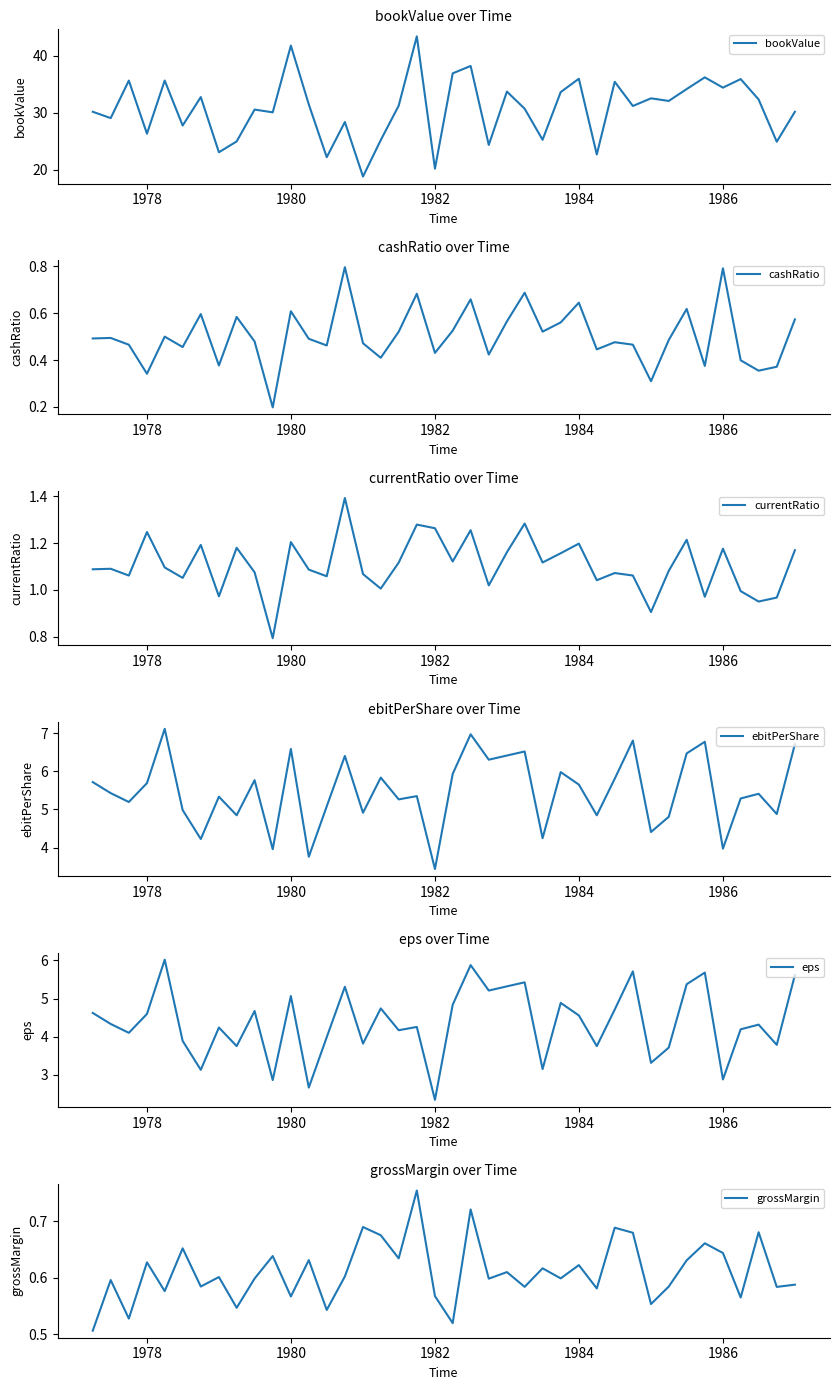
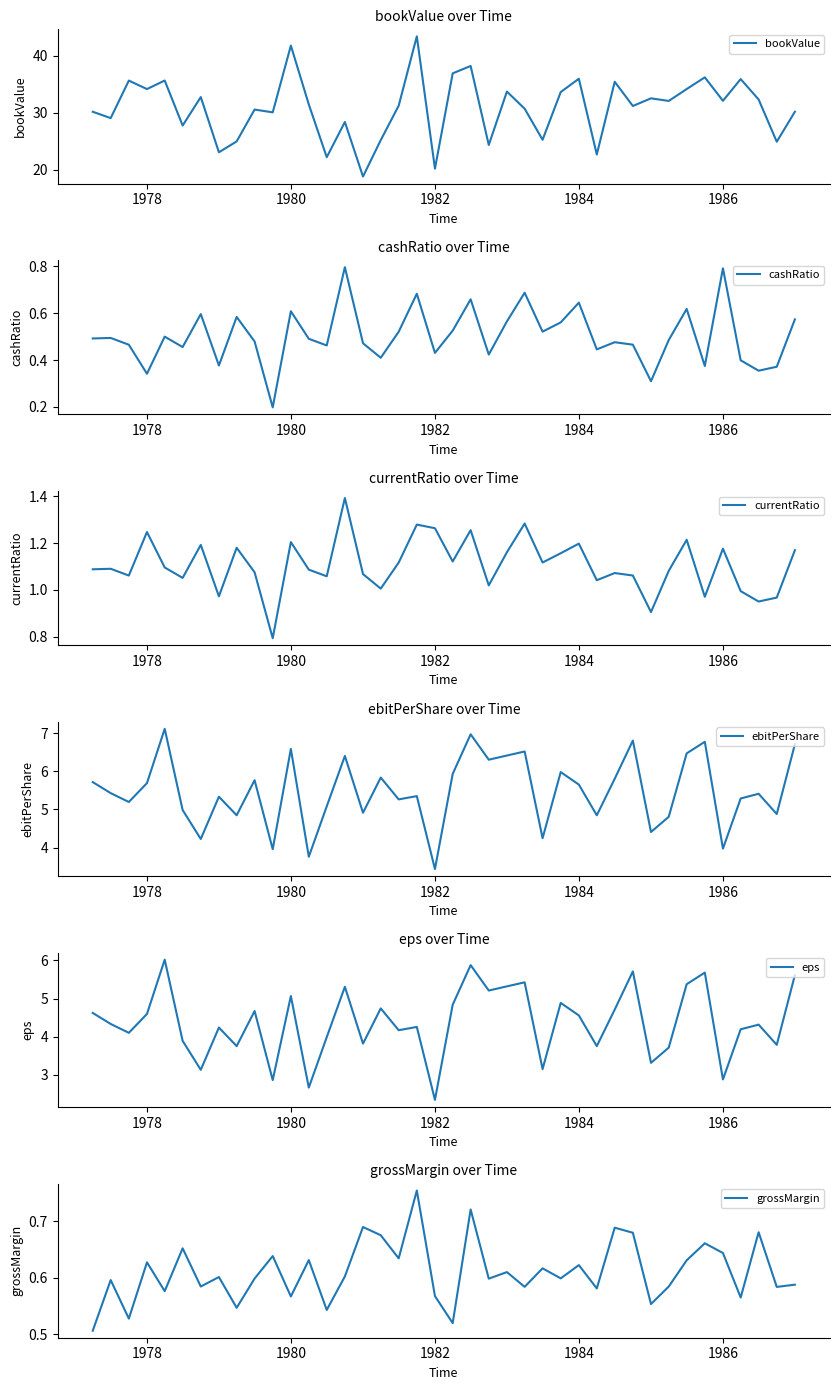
  {
    "bookValue over Time": {
-     "1978": 26,
+     "1978": 34,
      "1980": 42,
      "1982": 20,
      "1984": 36,
-     "1986": 34
+     "1986": 32
    },
    "cashRatio over Time": {
      "1978": 0.34,
      "1980": 0.61,
      "1982": 0.43,
      "1984": 0.65,
      "1986": 0.79
    },
    "currentRatio over Time": {
      "1978": 1.25,
      "1980": 1.20,
      "1982": 1.26,
      "1984": 1.20,
      "1986": 1.18
    },
    "ebitPerShare over Time": {
      "1978": 5.7,
      "1980": 6.6,
      "1982": 3.4,
      "1984": 5.7,
      "1986": 4.0
    },
    "eps over Time": {
      "1978": 4.6,
      "1980": 5.1,
      "1982": 2.3,
      "1984": 4.6,
      "1986": 2.9
    },
    "grossMargin over Time": {
      "1978": 0.63,
      "1980": 0.57,
      "1982": 0.57,
      "1984": 0.62,
      "1986": 0.64
    }
  }
